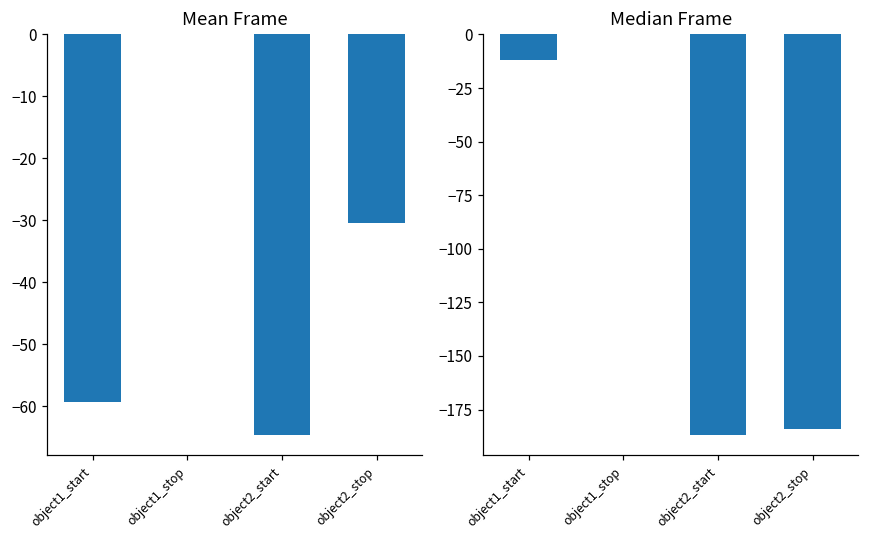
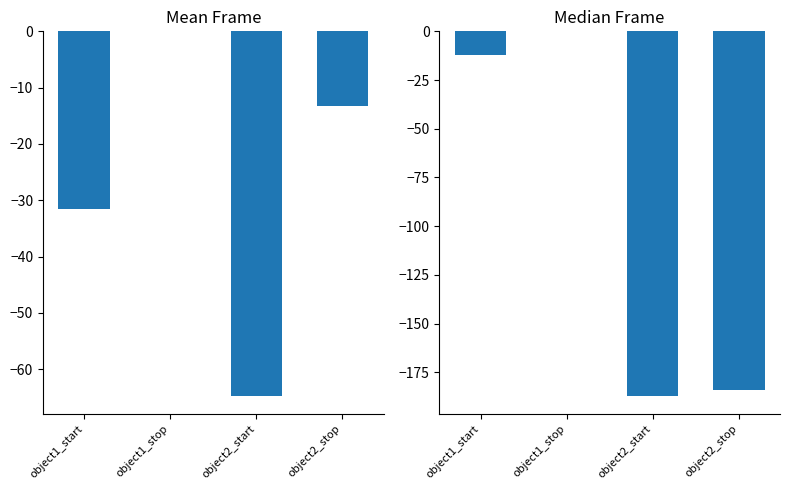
  {
    "Mean Frame": {
-     "object1_start": -59,
+     "object1_start": -32,
      "object1_stop": 0,
      "object2_start": -65,
-     "object2_stop": -31
+     "object2_stop": -13
    },
    "Median Frame": {
      "object1_start": -12,
      "object1_stop": 0,
      "object2_start": -187,
      "object2_stop": -184
    }
  }
